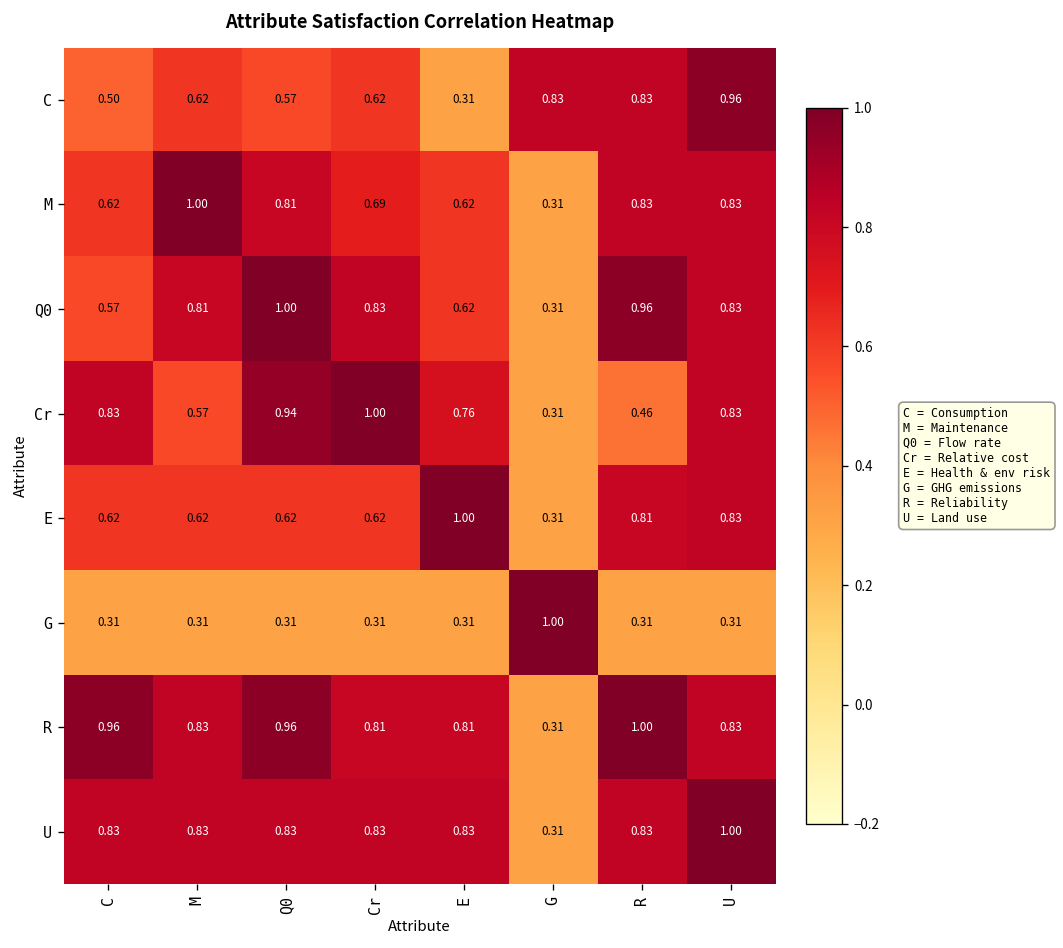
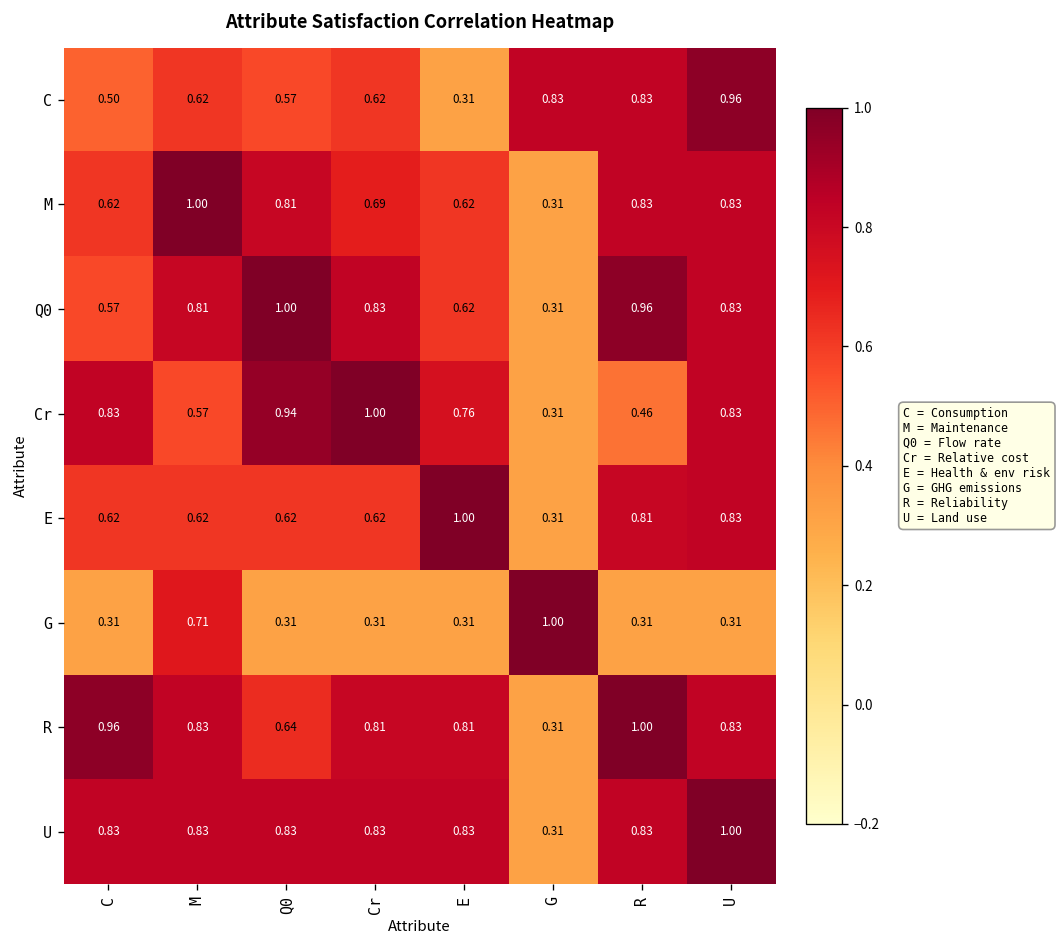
  {
    "C": {
      "C": 0.50,
      "M": 0.62,
      "Q0": 0.57,
      "Cr": 0.62,
      "E": 0.31,
      "G": 0.83,
      "R": 0.83,
      "U": 0.96
    },
    "M": {
      "C": 0.62,
      "M": 1.00,
      "Q0": 0.81,
      "Cr": 0.69,
      "E": 0.62,
      "G": 0.31,
      "R": 0.83,
      "U": 0.83
    },
    "Q0": {
      "C": 0.57,
      "M": 0.81,
      "Q0": 1.00,
      "Cr": 0.83,
      "E": 0.62,
      "G": 0.31,
      "R": 0.96,
      "U": 0.83
    },
    "Cr": {
      "C": 0.83,
      "M": 0.57,
      "Q0": 0.94,
      "Cr": 1.00,
      "E": 0.76,
      "G": 0.31,
      "R": 0.46,
      "U": 0.83
    },
    "E": {
      "C": 0.62,
      "M": 0.62,
      "Q0": 0.62,
      "Cr": 0.62,
      "E": 1.00,
      "G": 0.31,
      "R": 0.81,
      "U": 0.83
    },
    "G": {
      "C": 0.31,
-     "M": 0.31,
+     "M": 0.71,
      "Q0": 0.31,
      "Cr": 0.31,
      "E": 0.31,
      "G": 1.00,
      "R": 0.31,
      "U": 0.31
    },
    "R": {
      "C": 0.96,
      "M": 0.83,
-     "Q0": 0.96,
+     "Q0": 0.64,
      "Cr": 0.81,
      "E": 0.81,
      "G": 0.31,
      "R": 1.00,
      "U": 0.83
    },
    "U": {
      "C": 0.83,
      "M": 0.83,
      "Q0": 0.83,
      "Cr": 0.83,
      "E": 0.83,
      "G": 0.31,
      "R": 0.83,
      "U": 1.00
    }
  }
